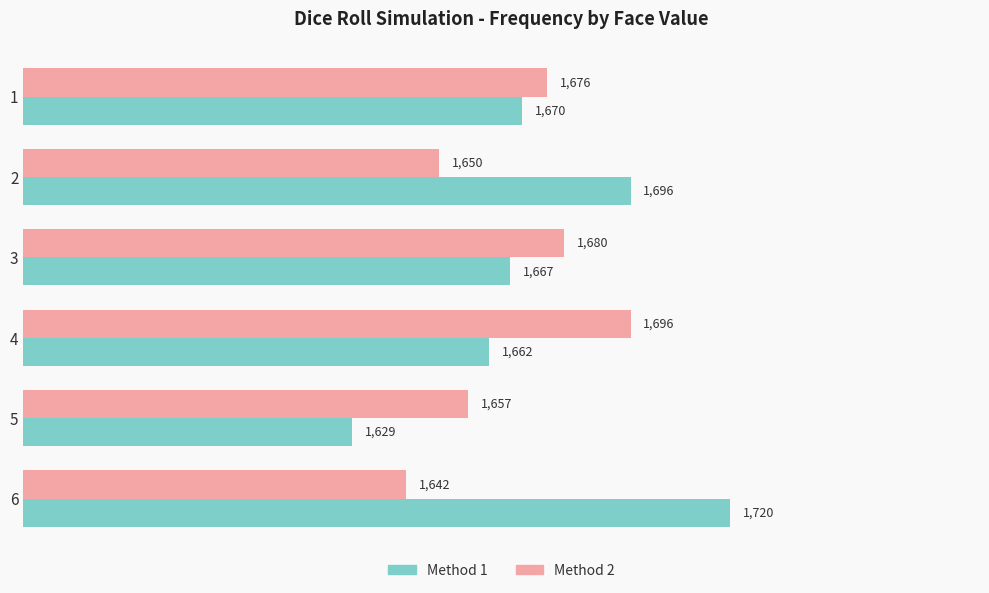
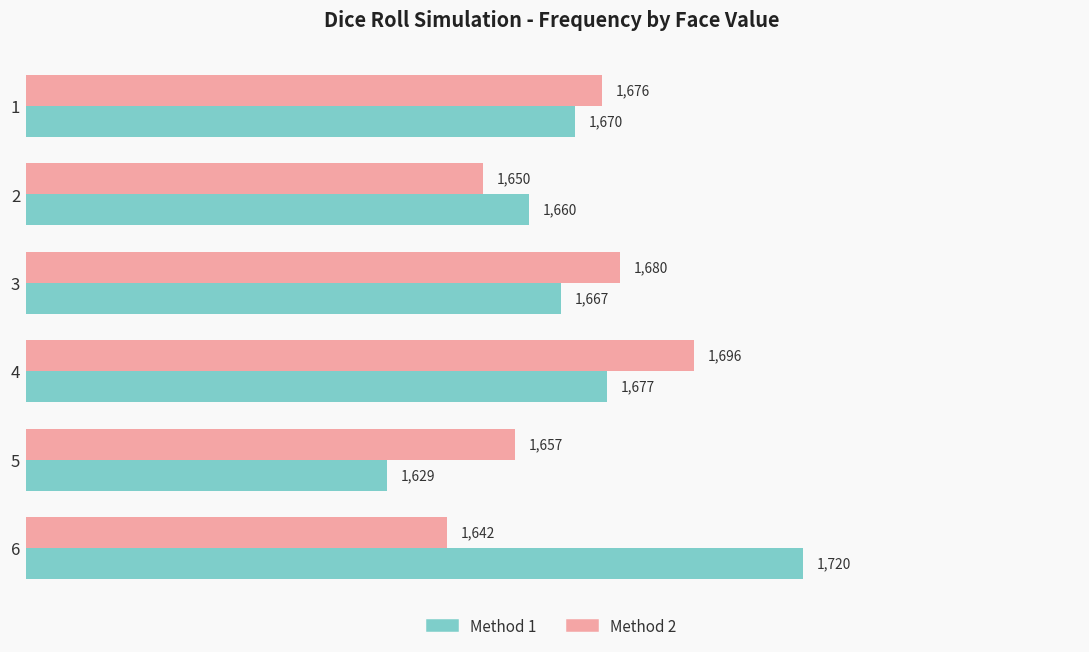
  {
    "Method 1": {
      "1": "1,670",
-     "2": "1,696",
+     "2": "1,660",
      "3": "1,667",
-     "4": "1,662",
+     "4": "1,677",
      "5": "1,629",
      "6": "1,720"
    },
    "Method 2": {
      "1": "1,676",
      "2": "1,650",
      "3": "1,680",
      "4": "1,696",
      "5": "1,657",
      "6": "1,642"
    }
  }
